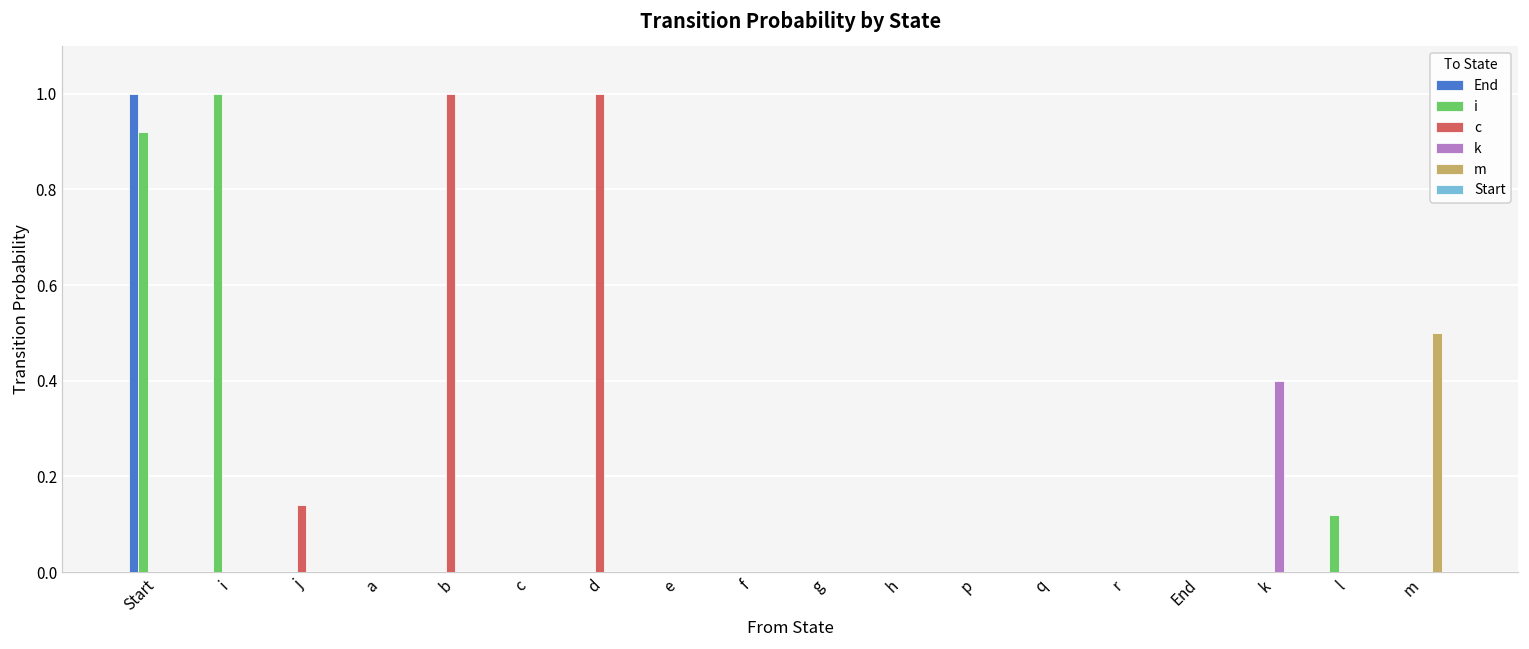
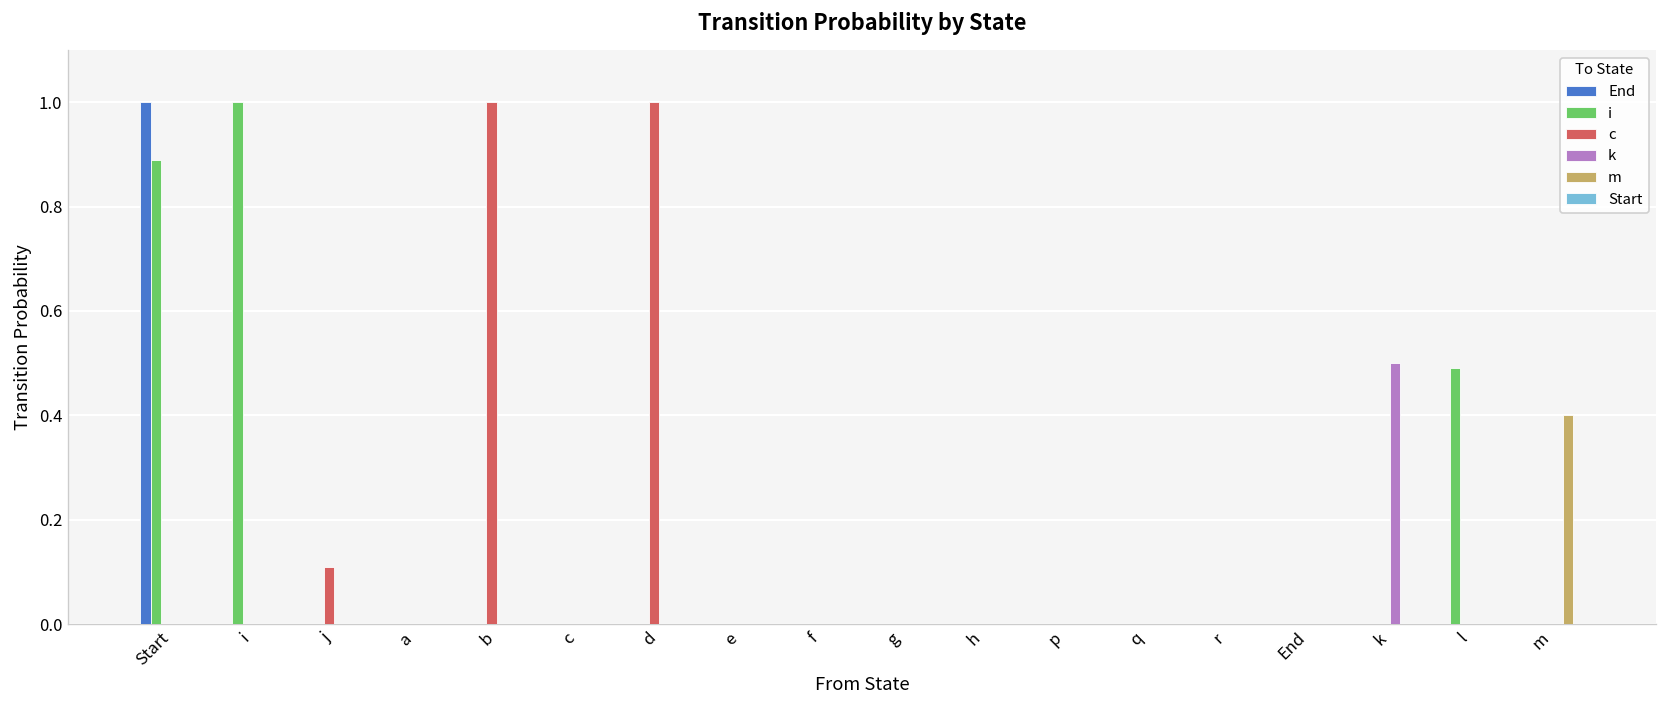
  {
    "End": {
      "Start": 1.00,
      "i": 0.00,
      "j": 0.00,
      "a": 0.00,
      "b": 0.00,
      "c": 0.00,
      "d": 0.00,
      "e": 0.00,
      "f": 0.00,
      "g": 0.00,
      "h": 0.00,
      "p": 0.00,
      "q": 0.00,
      "r": 0.00,
      "End": 0.00,
      "k": 0.00,
      "l": 0.00,
      "m": 0.00
    },
    "i": {
-     "Start": 0.92,
+     "Start": 0.89,
      "i": 1.00,
      "j": 0.00,
      "a": 0.00,
      "b": 0.00,
      "c": 0.00,
      "d": 0.00,
      "e": 0.00,
      "f": 0.00,
      "g": 0.00,
      "h": 0.00,
      "p": 0.00,
      "q": 0.00,
      "r": 0.00,
      "End": 0.00,
      "k": 0.00,
-     "l": 0.12,
+     "l": 0.49,
      "m": 0.00
    },
    "c": {
      "Start": 0.00,
      "i": 0.00,
-     "j": 0.14,
+     "j": 0.11,
      "a": 0.00,
      "b": 1.00,
      "c": 0.00,
      "d": 1.00,
      "e": 0.00,
      "f": 0.00,
      "g": 0.00,
      "h": 0.00,
      "p": 0.00,
      "q": 0.00,
      "r": 0.00,
      "End": 0.00,
      "k": 0.00,
      "l": 0.00,
      "m": 0.00
    },
    "k": {
      "Start": 0.0,
      "i": 0.0,
      "j": 0.0,
      "a": 0.0,
      "b": 0.0,
      "c": 0.0,
      "d": 0.0,
      "e": 0.0,
      "f": 0.0,
      "g": 0.0,
      "h": 0.0,
      "p": 0.0,
      "q": 0.0,
      "r": 0.0,
      "End": 0.0,
-     "k": 0.4,
+     "k": 0.5,
      "l": 0.0,
      "m": 0.0
    },
    "m": {
      "Start": 0.0,
      "i": 0.0,
      "j": 0.0,
      "a": 0.0,
      "b": 0.0,
      "c": 0.0,
      "d": 0.0,
      "e": 0.0,
      "f": 0.0,
      "g": 0.0,
      "h": 0.0,
      "p": 0.0,
      "q": 0.0,
      "r": 0.0,
      "End": 0.0,
      "k": 0.0,
      "l": 0.0,
-     "m": 0.5
+     "m": 0.4
    },
    "Start": {
      "Start": 0.00,
      "i": 0.00,
      "j": 0.00,
      "a": 0.00,
      "b": 0.00,
      "c": 0.00,
      "d": 0.00,
      "e": 0.00,
      "f": 0.00,
      "g": 0.00,
      "h": 0.00,
      "p": 0.00,
      "q": 0.00,
      "r": 0.00,
      "End": 0.00,
      "k": 0.00,
      "l": 0.00,
      "m": 0.00
    }
  }
